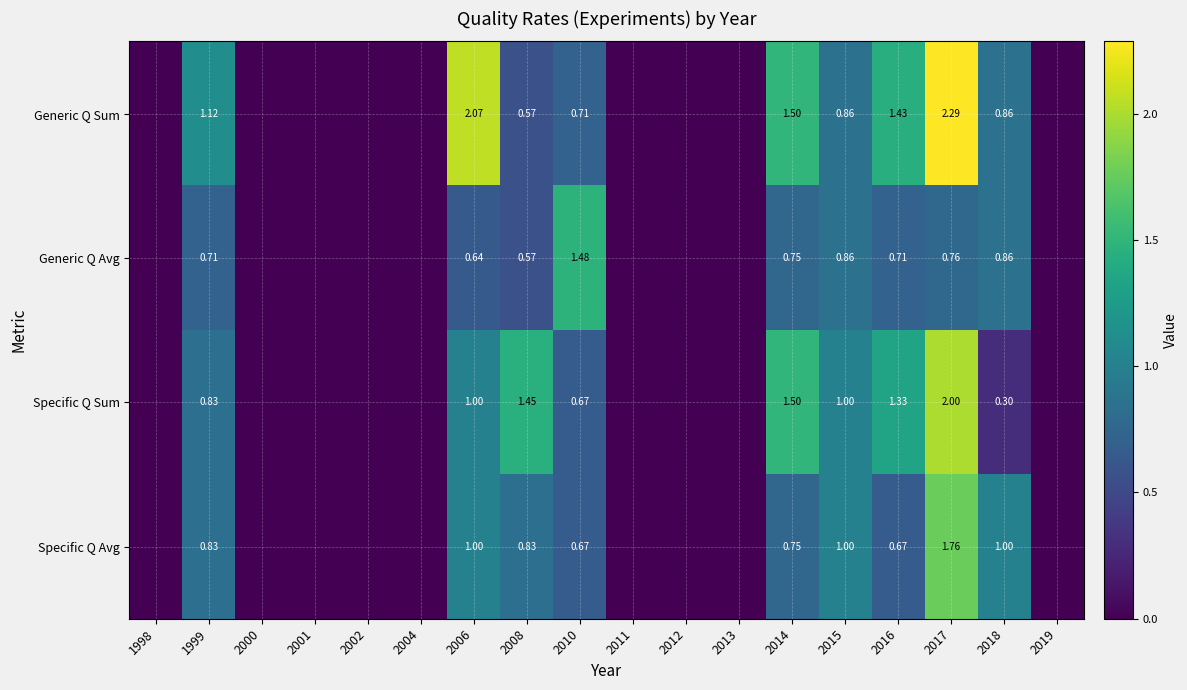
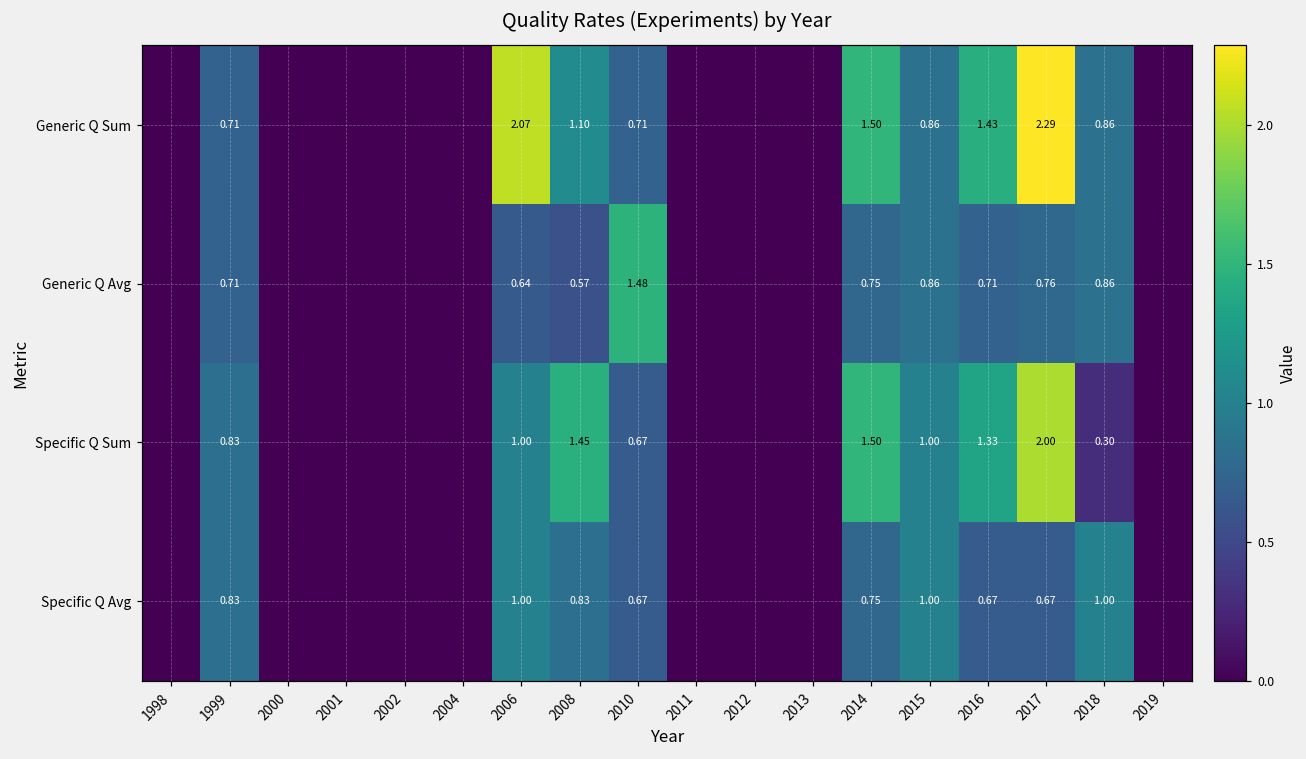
  {
    "Generic Q Sum": {
-     "1999": 1.12,
+     "1999": 0.71,
      "2006": 2.07,
-     "2008": 0.57,
+     "2008": 1.10,
      "2010": 0.71,
      "2014": 1.50,
      "2015": 0.86,
      "2016": 1.43,
      "2017": 2.29,
      "2018": 0.86
    },
    "Generic Q Avg": {
      "1999": 0.71,
      "2006": 0.64,
      "2008": 0.57,
      "2010": 1.48,
      "2014": 0.75,
      "2015": 0.86,
      "2016": 0.71,
      "2017": 0.76,
      "2018": 0.86
    },
    "Specific Q Sum": {
      "1999": 0.83,
      "2006": 1.00,
      "2008": 1.45,
      "2010": 0.67,
      "2014": 1.50,
      "2015": 1.00,
      "2016": 1.33,
      "2017": 2.00,
      "2018": 0.30
    },
    "Specific Q Avg": {
      "1999": 0.83,
      "2006": 1.00,
      "2008": 0.83,
      "2010": 0.67,
      "2014": 0.75,
      "2015": 1.00,
      "2016": 0.67,
-     "2017": 1.76,
+     "2017": 0.67,
      "2018": 1.00
    }
  }
